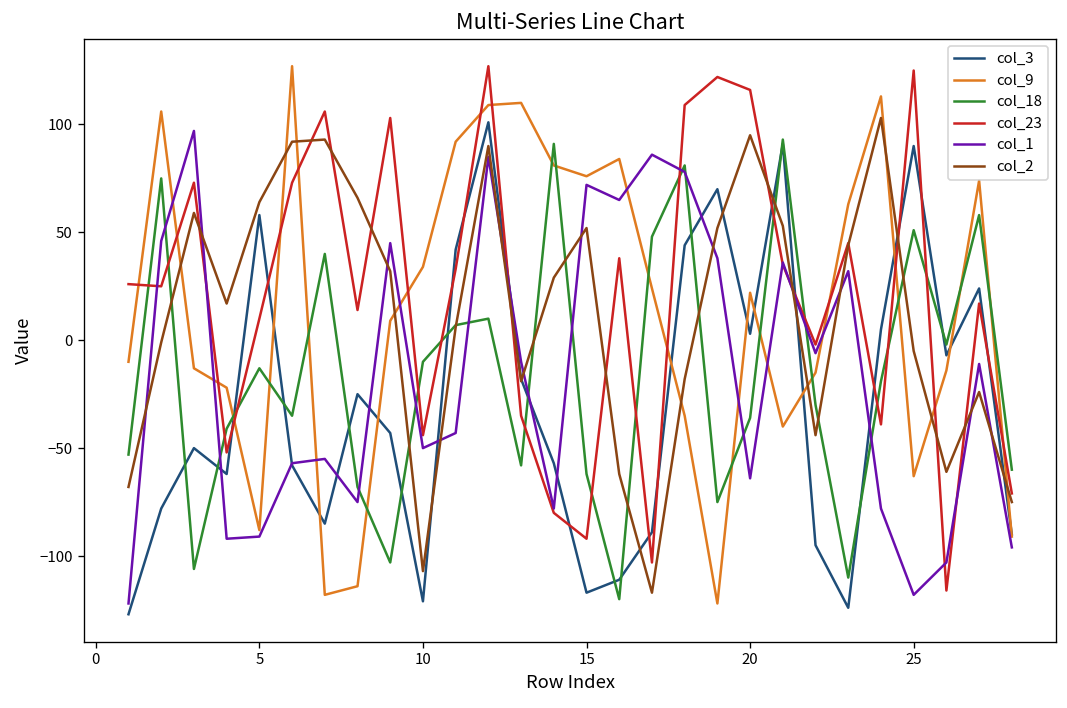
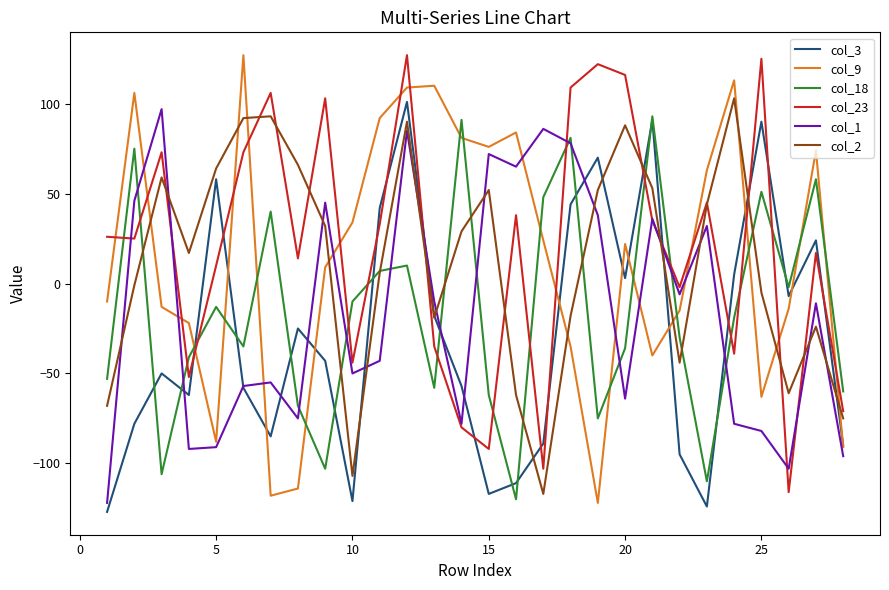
  {
    "col_3": {
      "5": 58,
      "10": -121,
      "15": -117,
      "20": 3,
      "25": 90
    },
    "col_9": {
      "5": -88,
      "10": 34,
      "15": 76,
      "20": 22,
      "25": -63
    },
    "col_18": {
      "5": -13,
      "10": -10,
      "15": -62,
      "20": -36,
      "25": 51
    },
    "col_23": {
      "5": 10,
      "10": -44,
      "15": -92,
      "20": 116,
      "25": 125
    },
    "col_1": {
      "5": -91,
      "10": -50,
      "15": 72,
      "20": -64,
-     "25": -118
+     "25": -82
    },
    "col_2": {
      "5": 64,
      "10": -107,
      "15": 52,
-     "20": 95,
+     "20": 88,
      "25": -5
    }
  }
